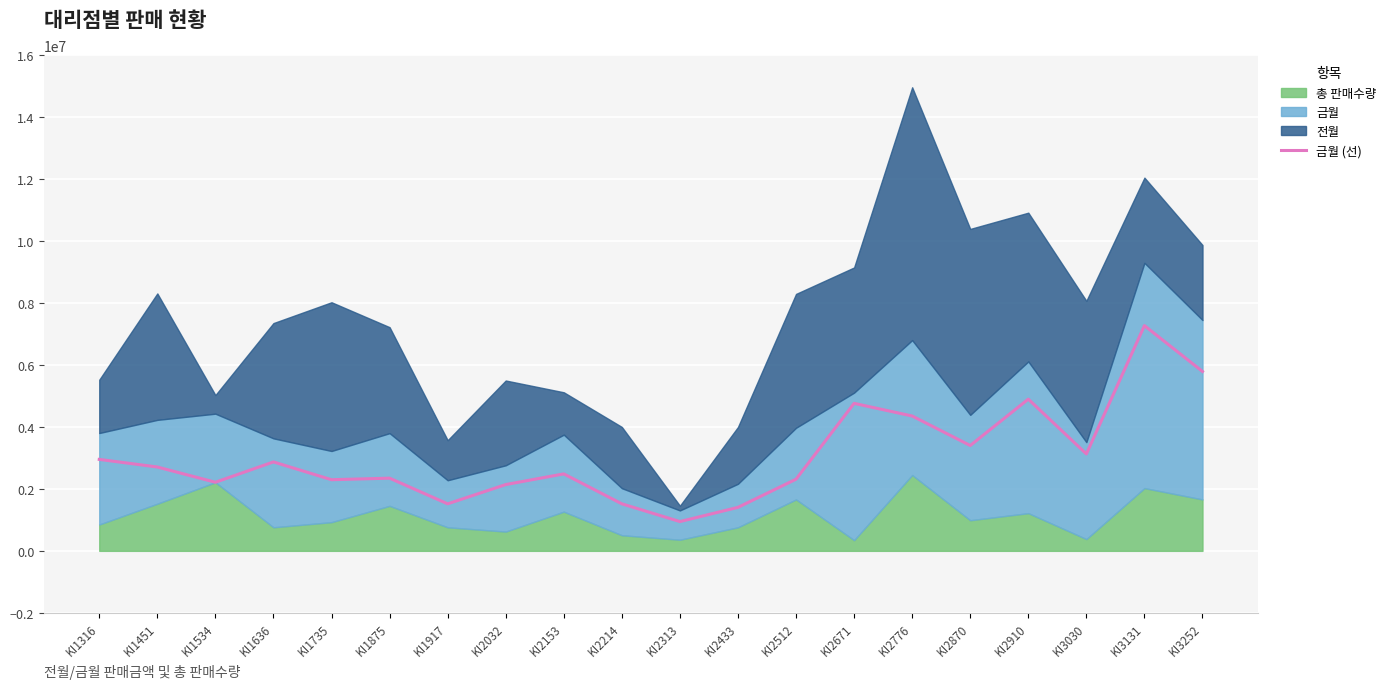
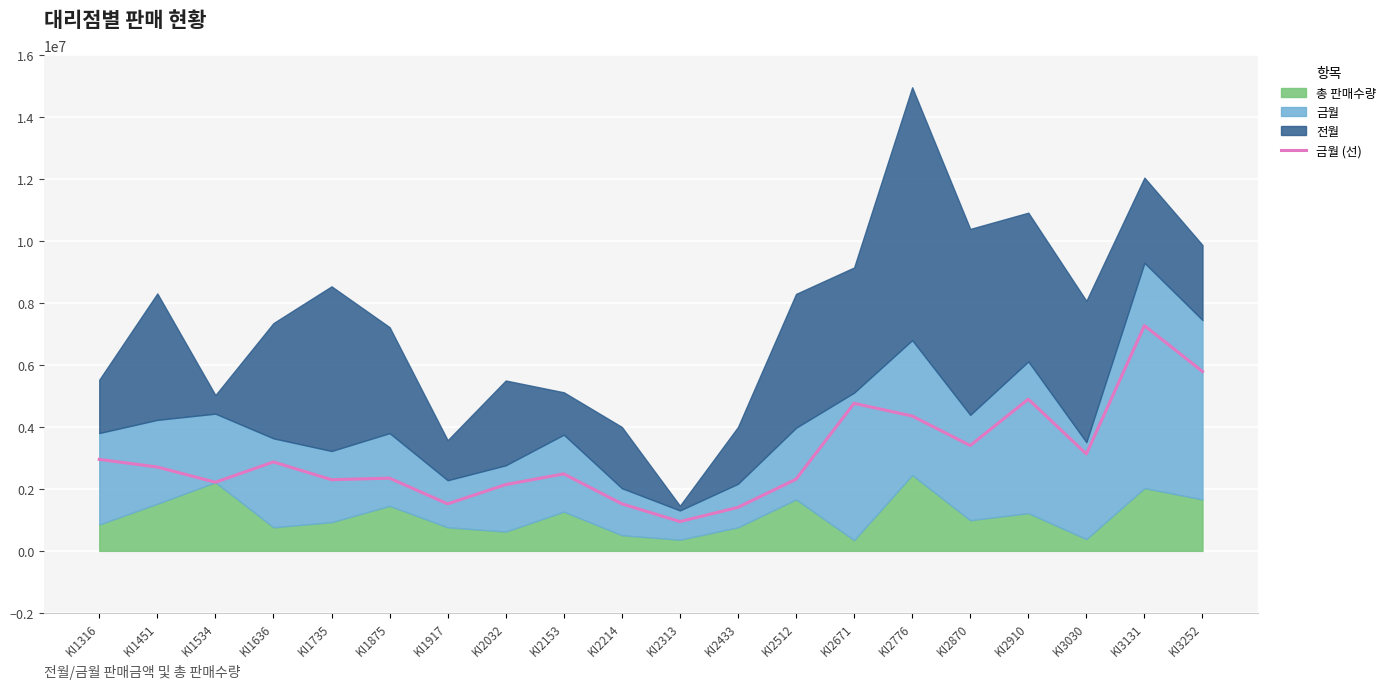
  {
    "금월 (선)": {
      "KI1316": 3000000,
      "KI1451": 2700000,
      "KI1636": 2900000,
      "KI1735": 2300000,
      "KI1875": 2300000,
      "KI1917": 1500000,
      "KI2032": 2100000,
      "KI2153": 2500000,
      "KI2214": 1500000,
      "KI2313": 900000,
      "KI2433": 1400000,
      "KI2512": 2300000,
      "KI2671": 4800000,
      "KI2776": 4400000,
      "KI2870": 3400000,
      "KI2910": 4900000,
      "KI3030": 3100000,
      "KI3131": 7300000,
      "KI3252": 5800000
    },
    "총 판매수량": {
      "KI1316": 900000,
      "KI1451": 1500000,
      "KI1636": 800000,
      "KI1735": 900000,
      "KI1875": 1500000,
      "KI1917": 800000,
      "KI2032": 600000,
      "KI2153": 1300000,
      "KI2214": 500000,
      "KI2313": 400000,
      "KI2433": 800000,
      "KI2512": 1700000,
      "KI2671": 300000,
      "KI2776": 2400000,
      "KI2870": 1000000,
      "KI2910": 1200000,
      "KI3030": 400000,
      "KI3131": 2000000,
      "KI3252": 1700000
    },
    "금월": {
      "KI1316": 3000000,
      "KI1451": 2700000,
      "KI1534": 2200000,
      "KI1636": 2900000,
      "KI1735": 2300000,
      "KI1875": 2300000,
      "KI1917": 1500000,
      "KI2032": 2100000,
      "KI2153": 2500000,
      "KI2214": 1500000,
      "KI2313": 900000,
      "KI2433": 1400000,
      "KI2512": 2300000,
      "KI2671": 4800000,
      "KI2776": 4400000,
      "KI2870": 3400000,
      "KI2910": 4900000,
      "KI3030": 3100000,
      "KI3131": 7300000,
      "KI3252": 5800000
    },
    "전월": {
      "KI1316": 1700000,
      "KI1451": 4100000,
      "KI1534": 600000,
      "KI1636": 3700000,
-     "KI1735": 4800000,
+     "KI1735": 5300000,
      "KI1875": 3400000,
      "KI1917": 1300000,
      "KI2032": 2700000,
      "KI2153": 1400000,
      "KI2214": 2000000,
      "KI2313": 200000,
      "KI2433": 1800000,
      "KI2512": 4300000,
      "KI2671": 4000000,
      "KI2776": 8200000,
      "KI2870": 6000000,
      "KI2910": 4800000,
      "KI3030": 4600000,
      "KI3131": 2800000,
      "KI3252": 2400000
    }
  }
